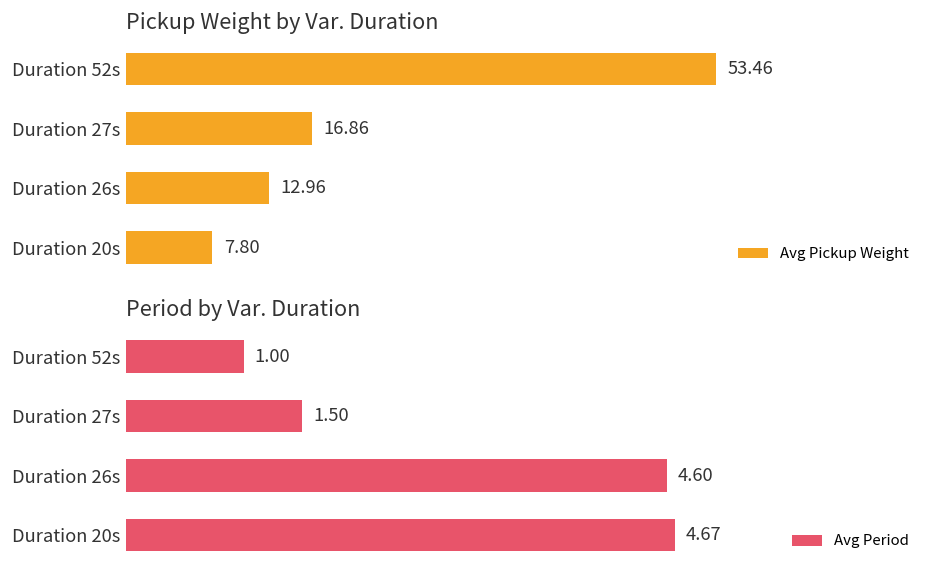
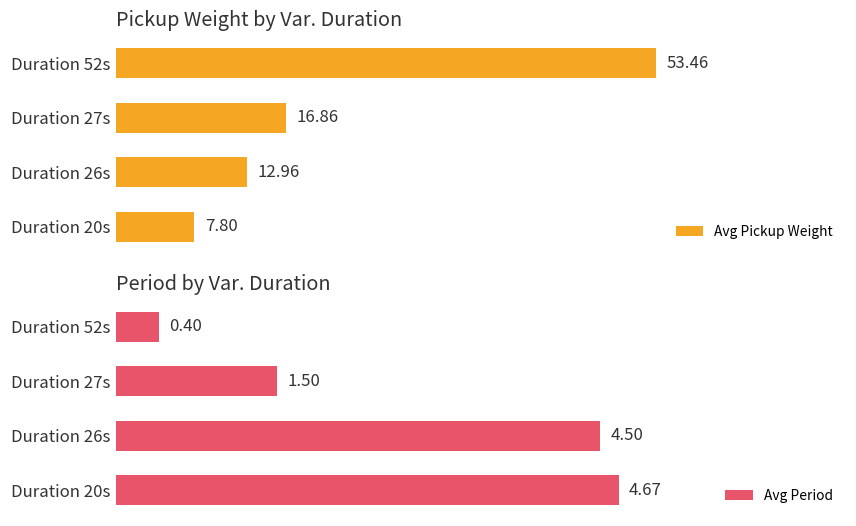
  {
    "Pickup Weight by Var. Duration": {
      "Duration 52s": 53.46,
      "Duration 27s": 16.86,
      "Duration 26s": 12.96,
      "Duration 20s": 7.80
    },
    "Period by Var. Duration": {
-     "Duration 52s": 1.00,
+     "Duration 52s": 0.40,
      "Duration 27s": 1.50,
-     "Duration 26s": 4.60,
+     "Duration 26s": 4.50,
      "Duration 20s": 4.67
    }
  }
